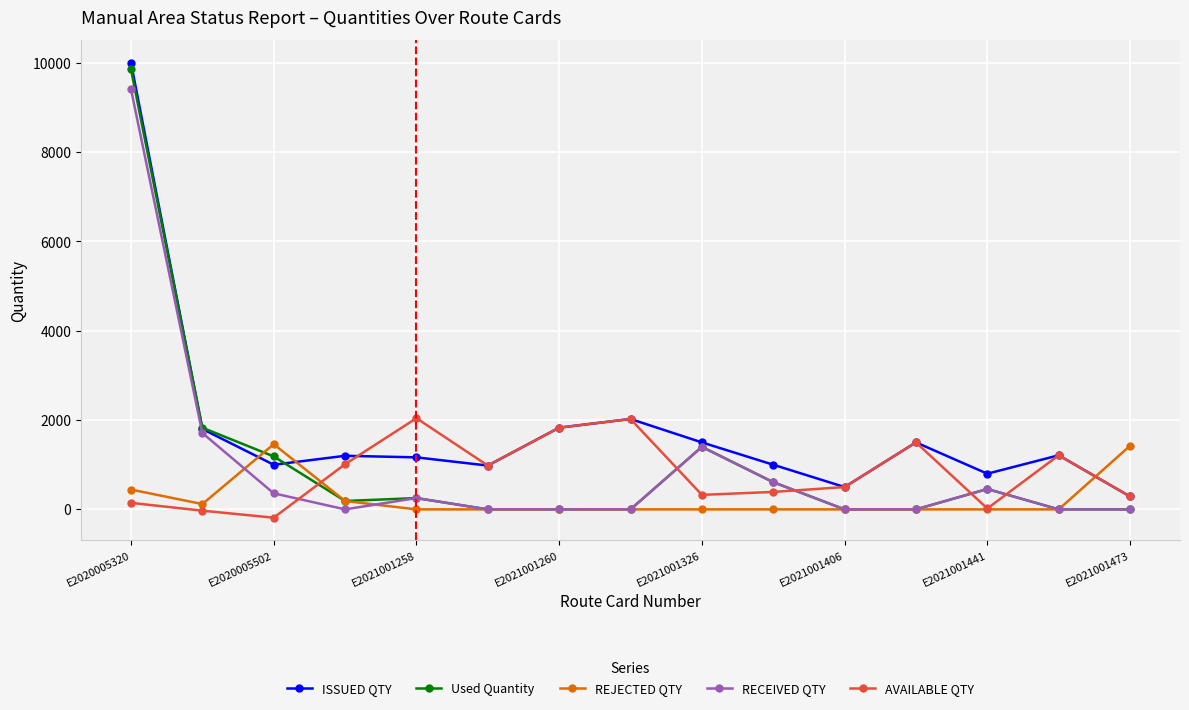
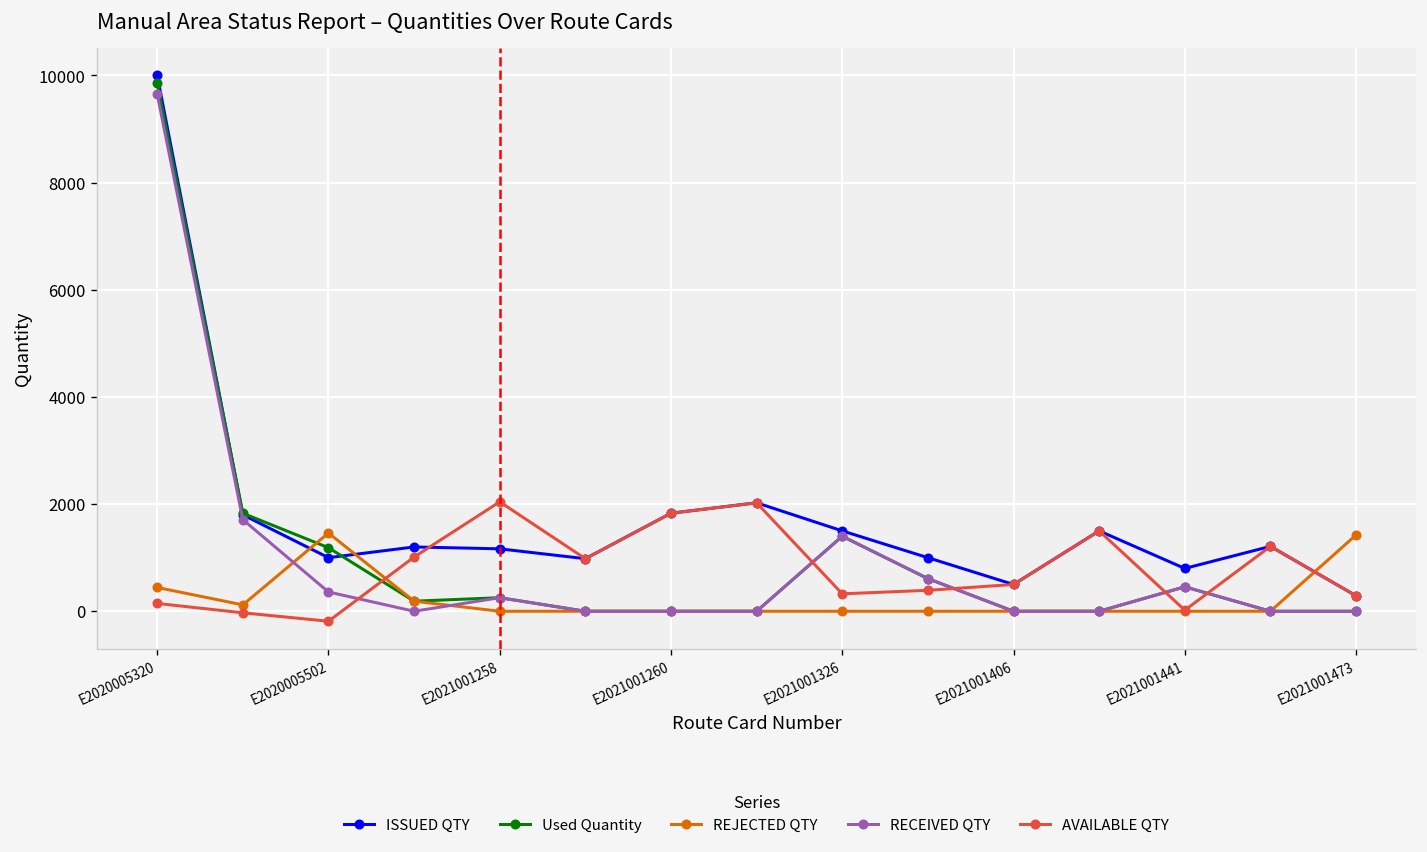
  {
    "ISSUED QTY": {
      "E2020005320": 10000,
      "E2020005502": 1000,
      "E2021001258": 1200,
      "E2021001326": 1500,
      "E2021001441": 800
    },
    "Used Quantity": {
      "E2020005320": 9900,
      "E2020005502": 1200
    },
    "REJECTED QTY": {
      "E2020005320": 400,
      "E2020005502": 1500,
      "E2021001258": 0,
      "E2021001326": 0,
      "E2021001473": 1400
    },
    "RECEIVED QTY": {
-     "E2020005320": 9400,
+     "E2020005320": 9700,
      "E2020005502": 400
    },
    "AVAILABLE QTY": {
      "E2020005320": 100,
      "E2020005502": -200,
      "E2021001258": 2000,
      "E2021001326": 300
    }
  }
